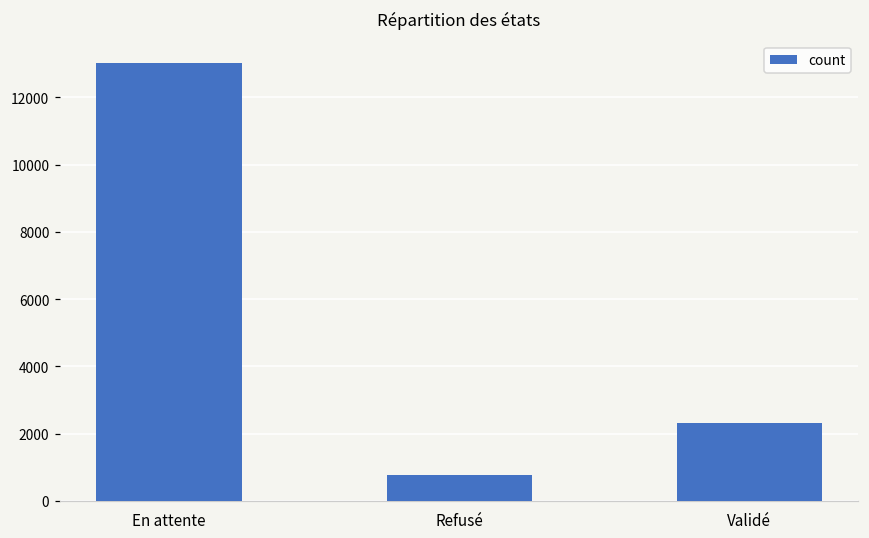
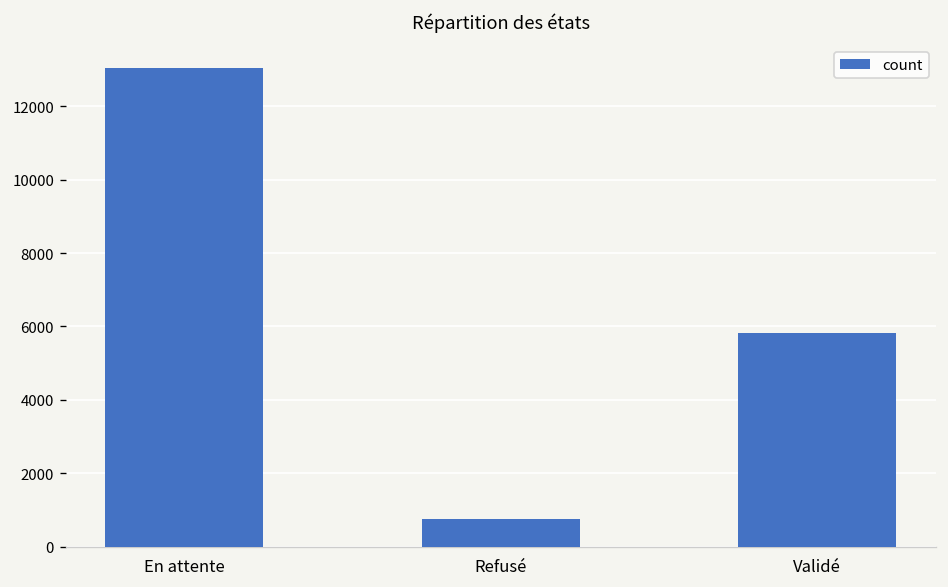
  {
    "En attente": 13000,
    "Refusé": 800,
-   "Validé": 2300
+   "Validé": 5800
  }
